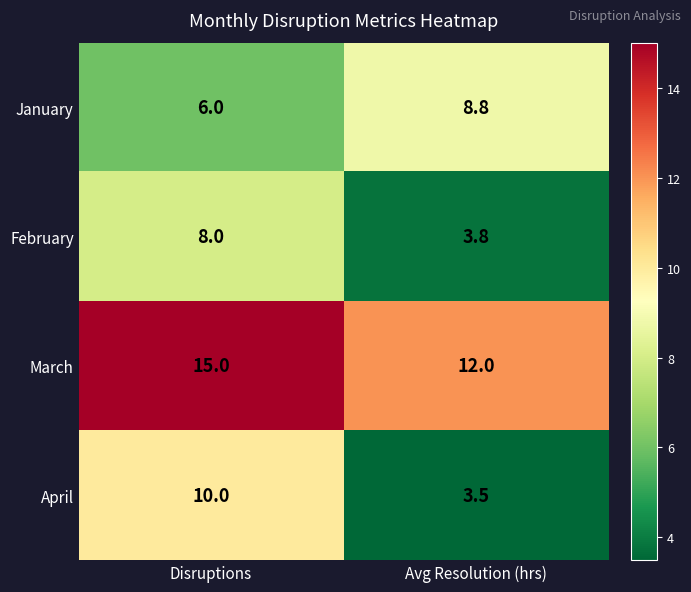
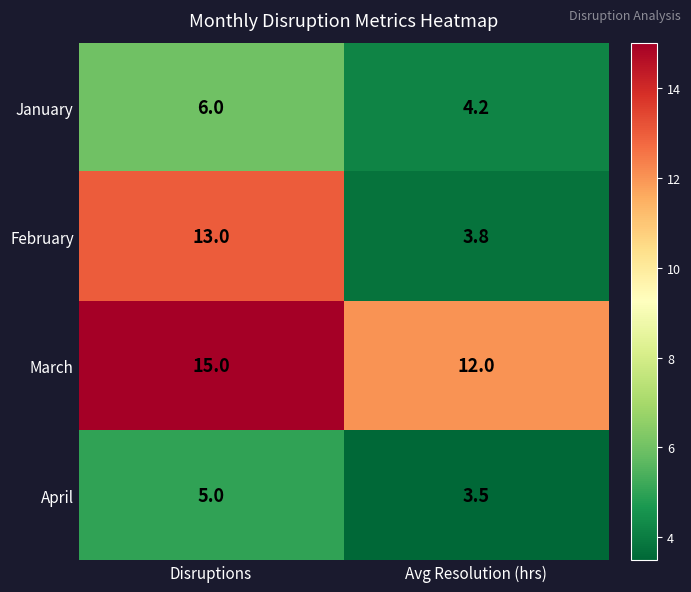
  {
    "January": {
      "Disruptions": 6.0,
-     "Avg Resolution (hrs)": 8.8
+     "Avg Resolution (hrs)": 4.2
    },
    "February": {
-     "Disruptions": 8.0,
+     "Disruptions": 13.0,
      "Avg Resolution (hrs)": 3.8
    },
    "March": {
      "Disruptions": 15.0,
      "Avg Resolution (hrs)": 12.0
    },
    "April": {
-     "Disruptions": 10.0,
+     "Disruptions": 5.0,
      "Avg Resolution (hrs)": 3.5
    }
  }
